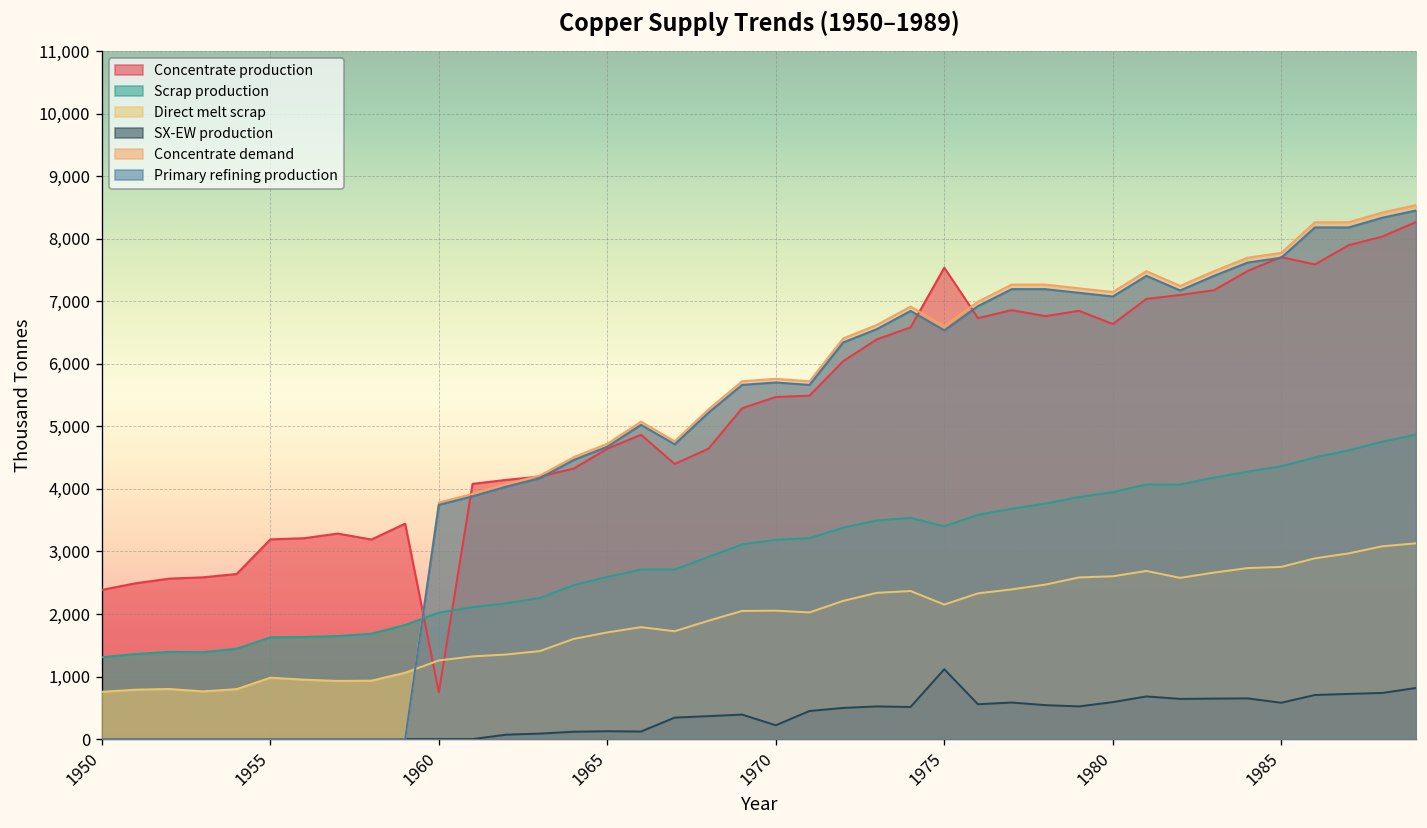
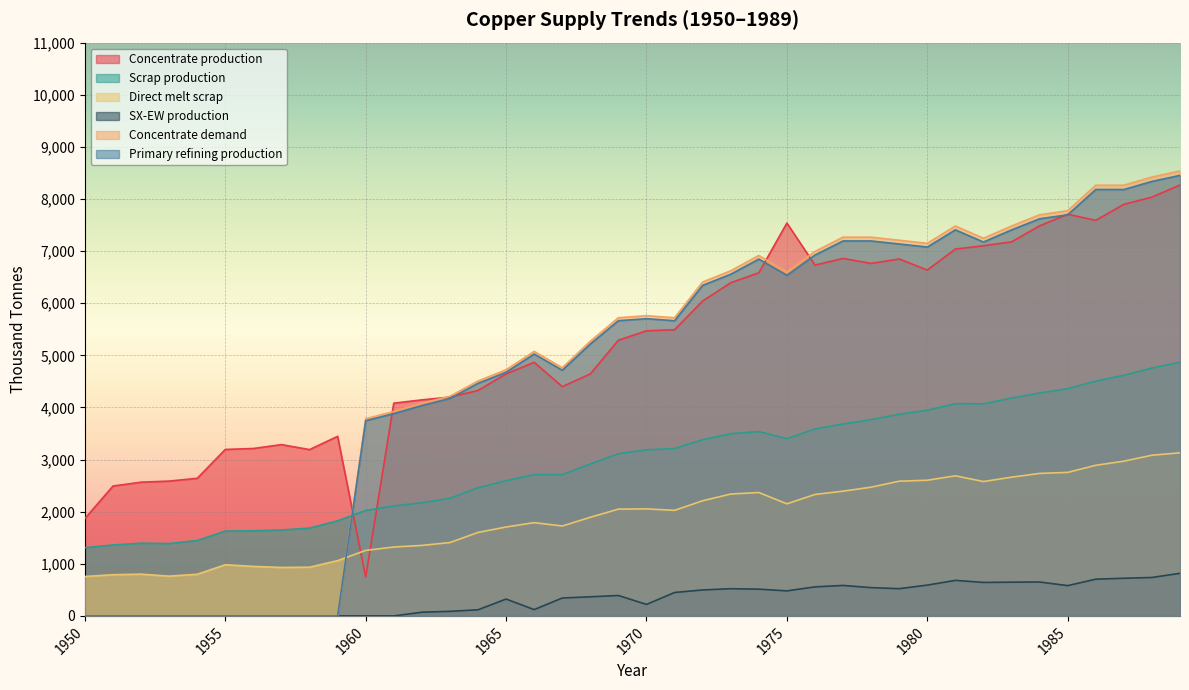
  {
    "Concentrate production": {
-     "1950": "2,400",
+     "1950": "1,900",
      "1955": "3,200",
      "1960": "700",
      "1970": "5,500",
      "1975": "7,500",
      "1980": "6,600"
    },
    "SX-EW production": {
      "1960": "0",
-     "1965": "100",
+     "1965": "300",
      "1970": "200",
-     "1975": "1,100",
+     "1975": "500",
      "1980": "600",
      "1985": "600"
    }
  }
